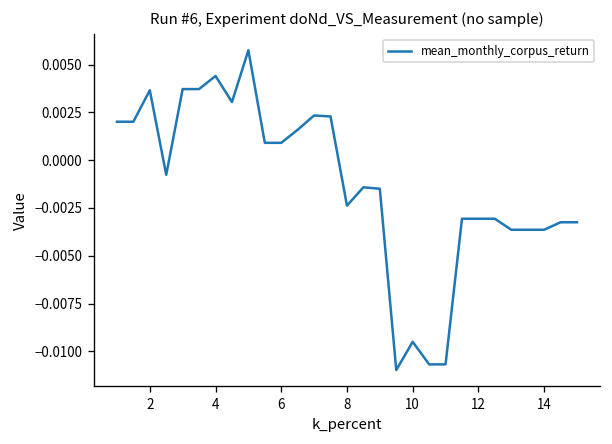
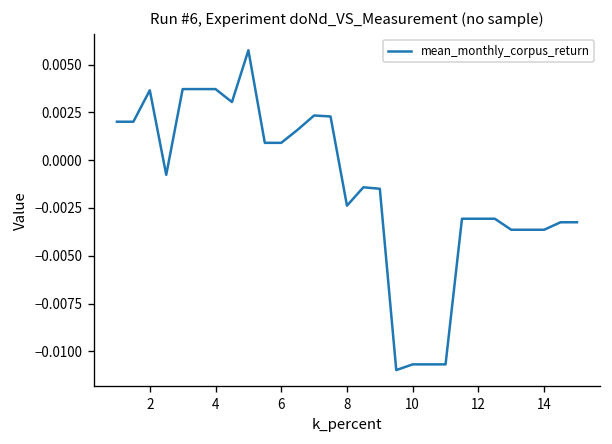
  {
    "2": 0.0037,
-   "4": 0.0044,
+   "4": 0.0037,
    "6": 0.0009,
    "8": -0.0024,
-   "10": -0.0095,
+   "10": -0.0107,
    "12": -0.0031,
    "14": -0.0036
  }
